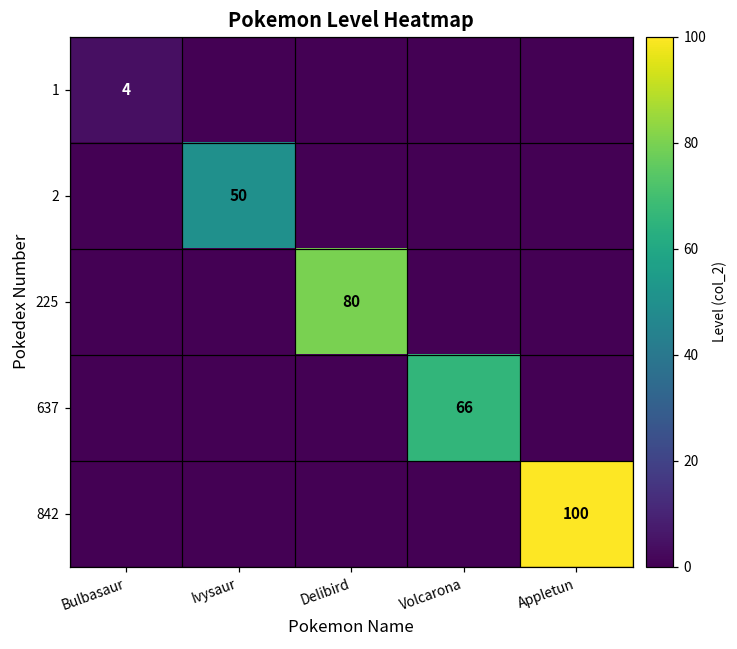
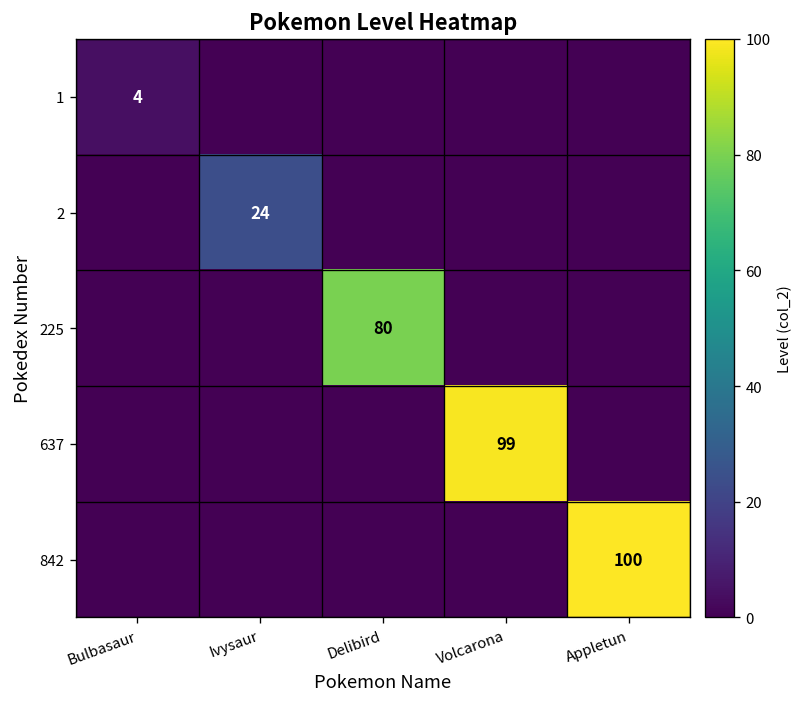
  {
    "1": {
      "Bulbasaur": 4
    },
    "2": {
-     "Ivysaur": 50
+     "Ivysaur": 24
    },
    "225": {
      "Delibird": 80
    },
    "637": {
-     "Volcarona": 66
+     "Volcarona": 99
    },
    "842": {
      "Appletun": 100
    }
  }
